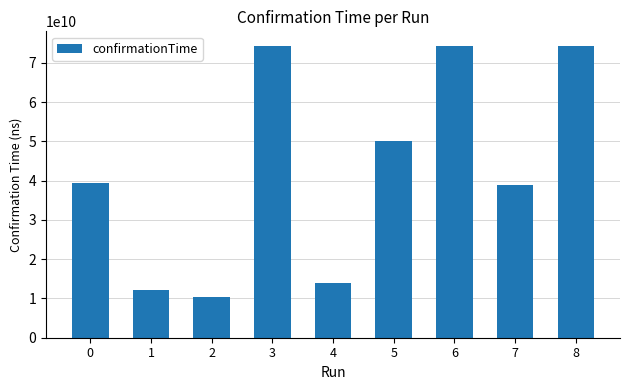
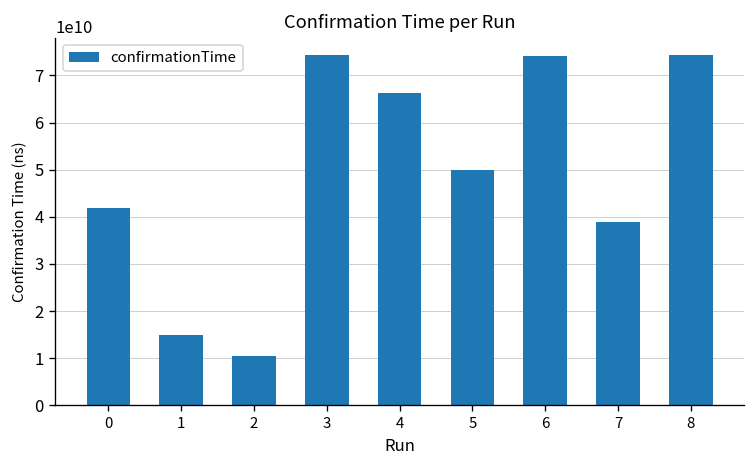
  {
-   "0": 39000000000,
-   "1": 12000000000,
+   "0": 42000000000,
+   "1": 15000000000,
    "2": 10000000000,
    "3": 74000000000,
-   "4": 14000000000,
+   "4": 66000000000,
    "5": 50000000000,
    "6": 74000000000,
    "7": 39000000000,
    "8": 74000000000
  }
